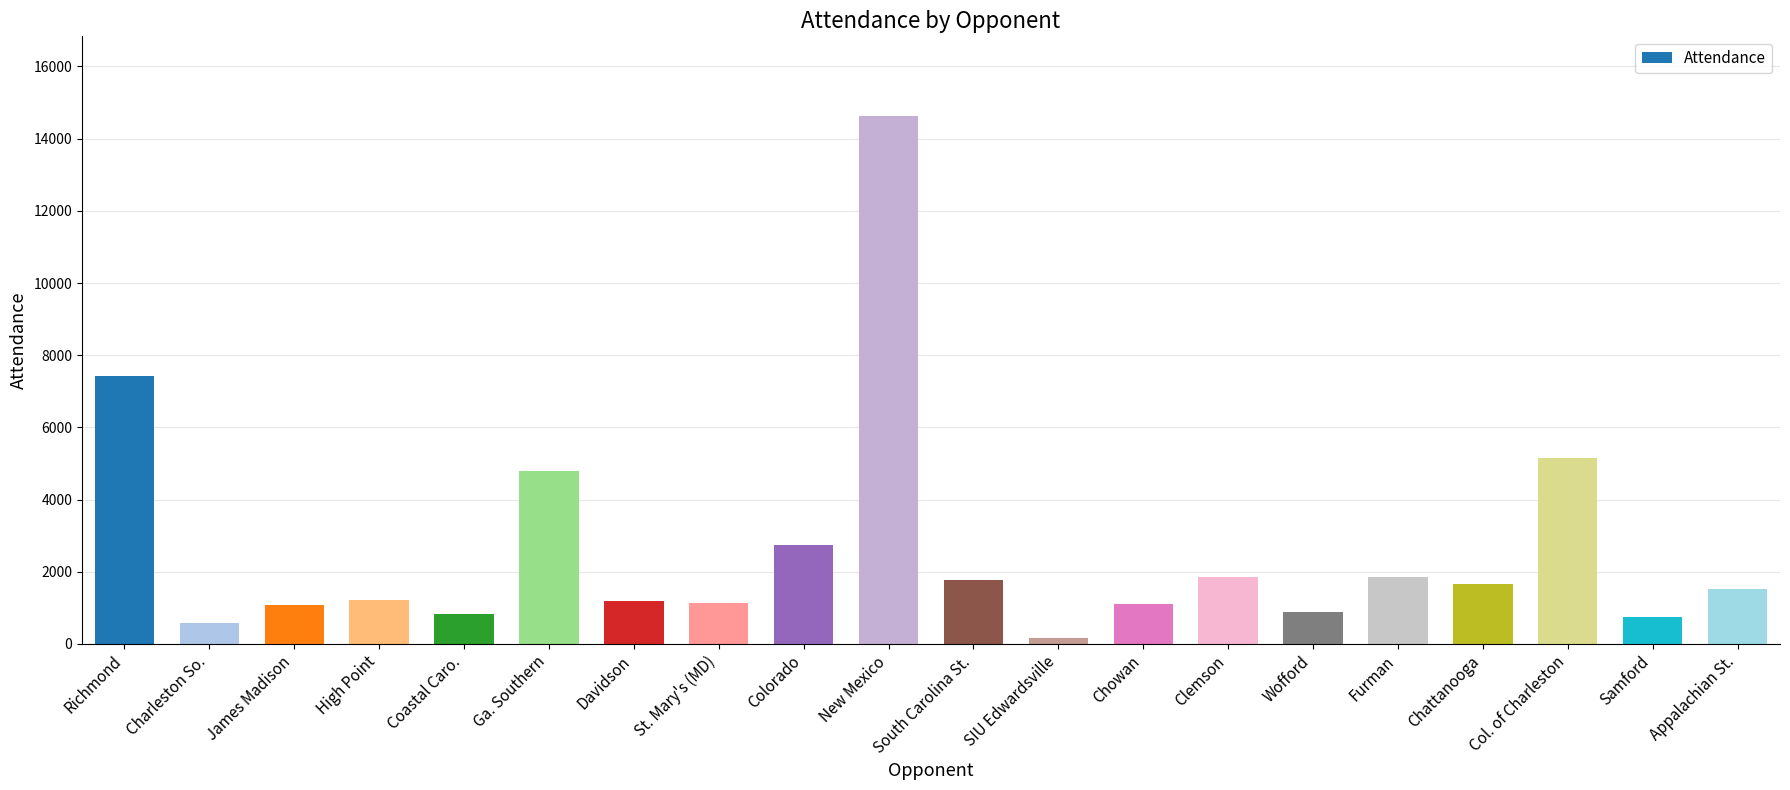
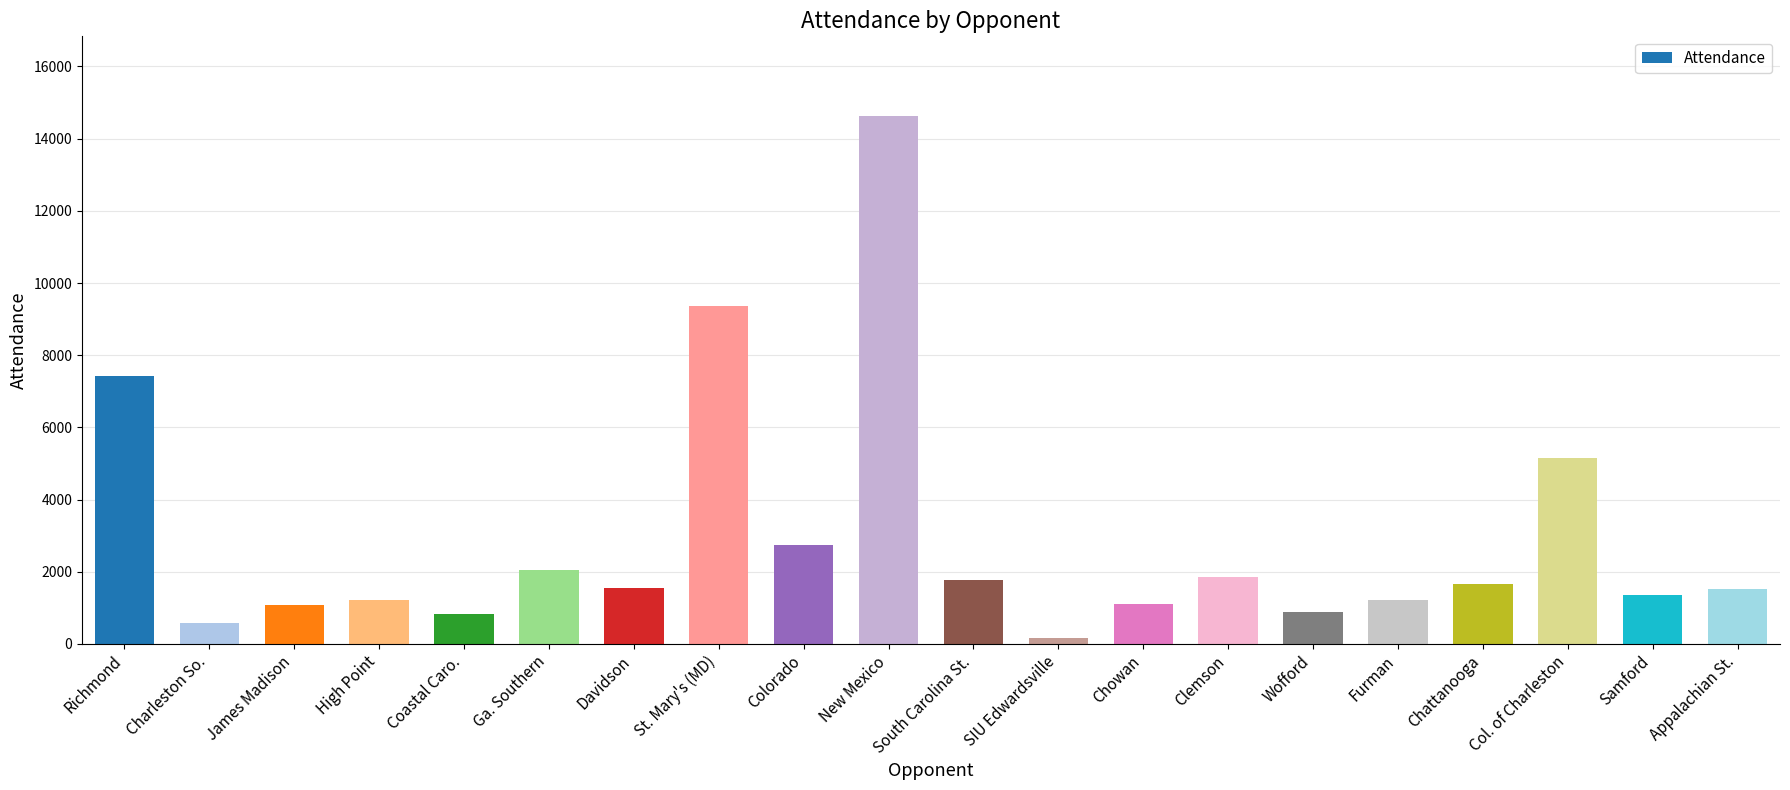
  {
    "Richmond": 7400,
    "Charleston So.": 600,
    "James Madison": 1100,
    "High Point": 1200,
    "Coastal Caro.": 800,
-   "Ga. Southern": 4800,
-   "Davidson": 1200,
-   "St. Mary's (MD)": 1100,
+   "Ga. Southern": 2100,
+   "Davidson": 1500,
+   "St. Mary's (MD)": 9300,
    "Colorado": 2700,
    "New Mexico": 14600,
    "South Carolina St.": 1800,
    "SIU Edwardsville": 200,
    "Chowan": 1100,
    "Clemson": 1800,
    "Wofford": 900,
-   "Furman": 1900,
+   "Furman": 1200,
    "Chattanooga": 1700,
    "Col. of Charleston": 5200,
-   "Samford": 700,
+   "Samford": 1300,
    "Appalachian St.": 1500
  }
